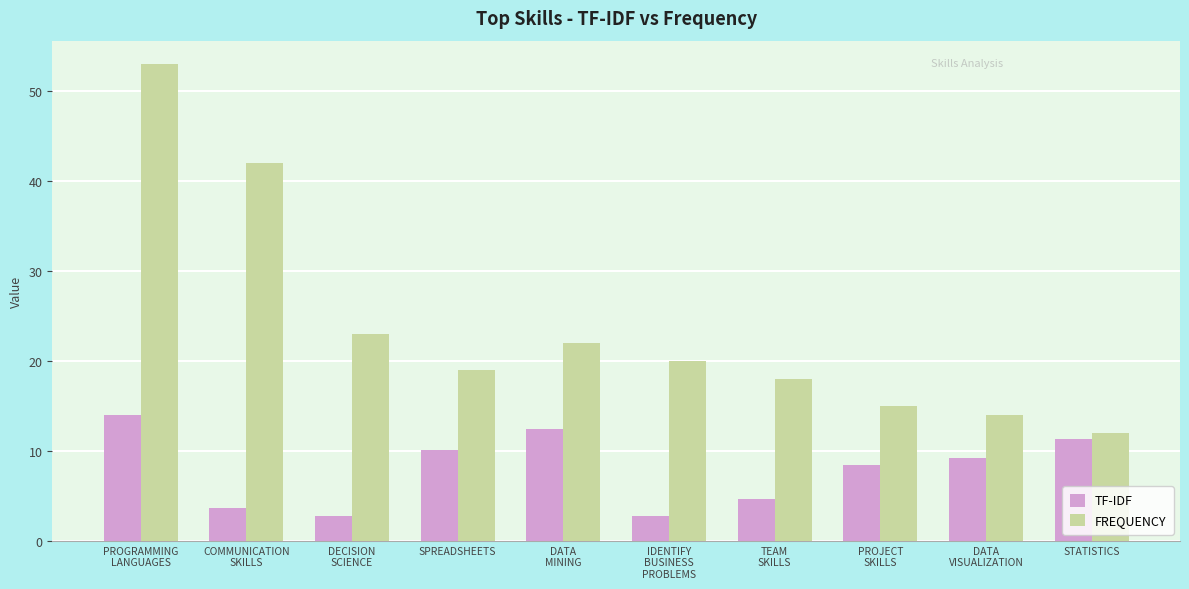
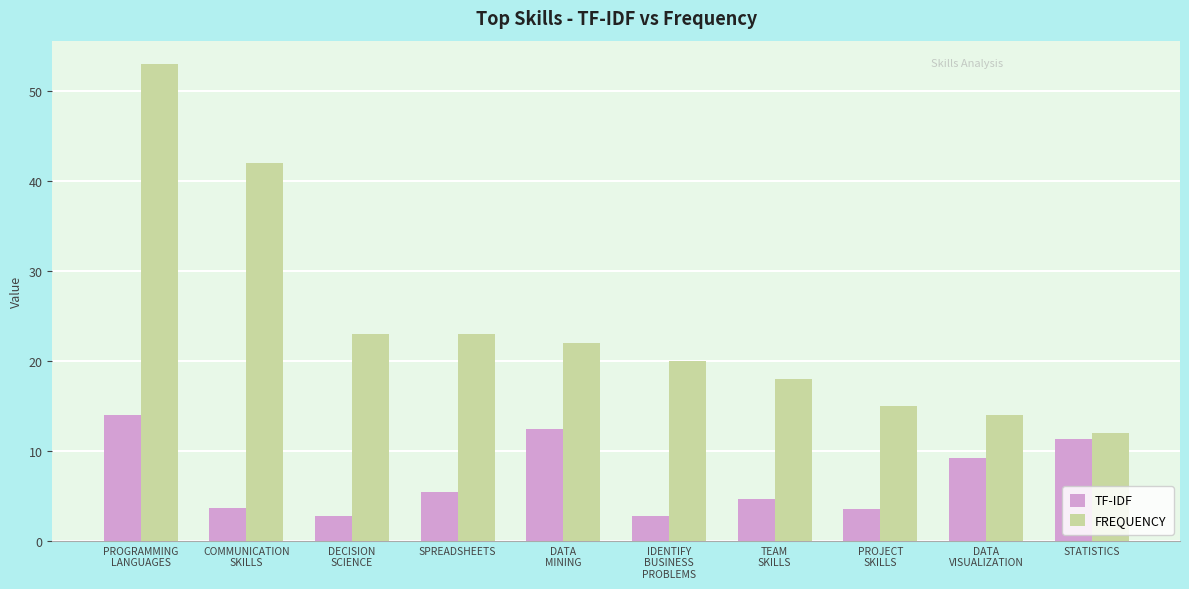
  {
    "TF-IDF": {
      "PROGRAMMING LANGUAGES": 14,
      "COMMUNICATION SKILLS": 4,
      "DECISION SCIENCE": 3,
-     "SPREADSHEETS": 10,
+     "SPREADSHEETS": 5,
      "DATA MINING": 12,
      "IDENTIFY BUSINESS PROBLEMS": 3,
      "TEAM SKILLS": 5,
-     "PROJECT SKILLS": 9,
+     "PROJECT SKILLS": 4,
      "DATA VISUALIZATION": 9,
      "STATISTICS": 11
    },
    "FREQUENCY": {
      "PROGRAMMING LANGUAGES": 53,
      "COMMUNICATION SKILLS": 42,
      "DECISION SCIENCE": 23,
-     "SPREADSHEETS": 19,
+     "SPREADSHEETS": 23,
      "DATA MINING": 22,
      "IDENTIFY BUSINESS PROBLEMS": 20,
      "TEAM SKILLS": 18,
      "PROJECT SKILLS": 15,
      "DATA VISUALIZATION": 14,
      "STATISTICS": 12
    }
  }
